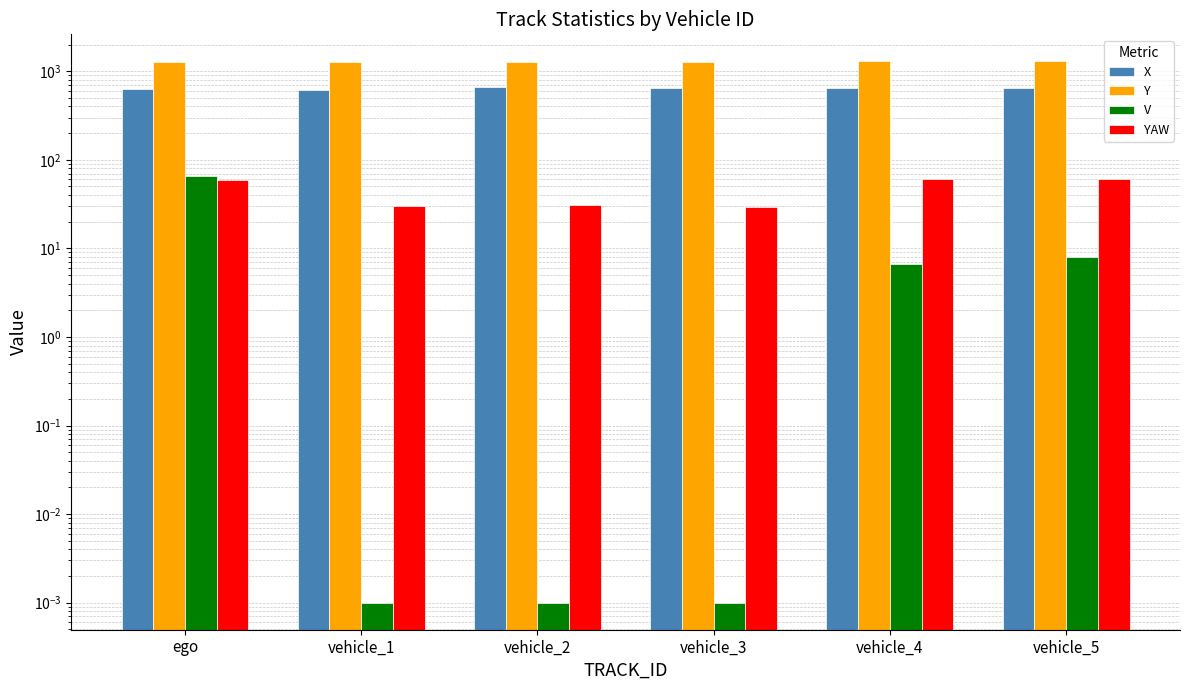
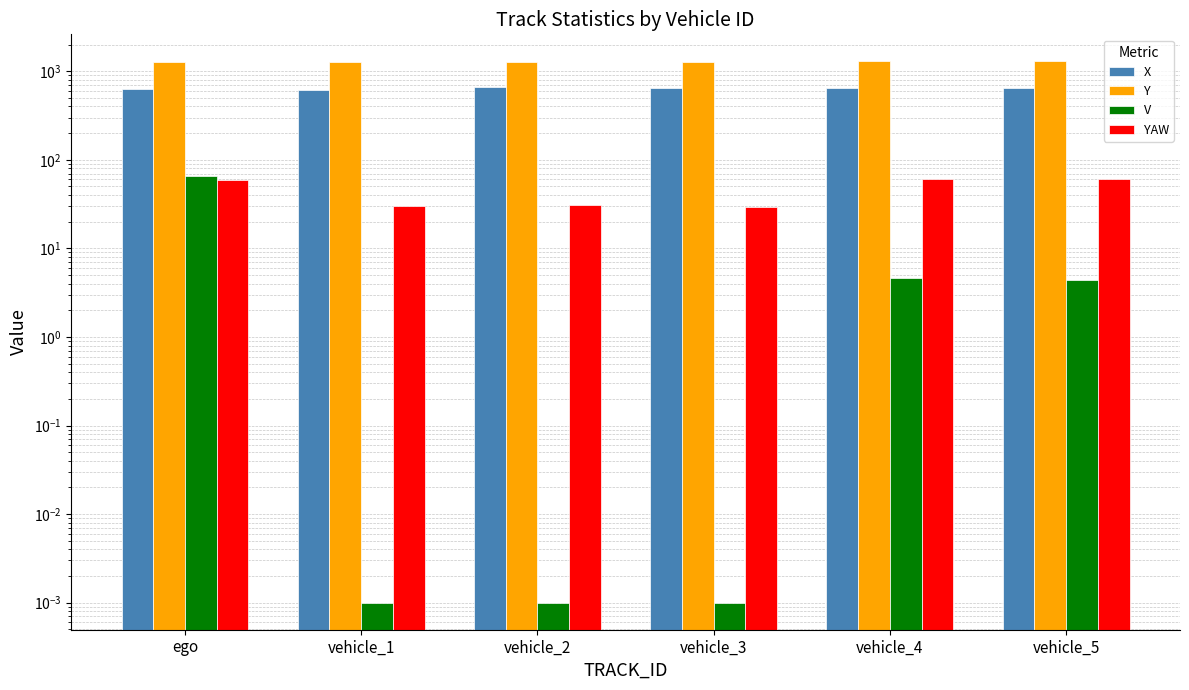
  {
    "X": {
      "ego": 600,
      "vehicle_1": 600,
      "vehicle_2": 700,
      "vehicle_3": 600,
      "vehicle_4": 600,
      "vehicle_5": 600
    },
    "Y": {
      "ego": 1300,
      "vehicle_1": 1300,
      "vehicle_2": 1300,
      "vehicle_3": 1300,
      "vehicle_4": 1300,
      "vehicle_5": 1300
    },
    "V": {
      "ego": 70,
      "vehicle_1": 0.0010,
      "vehicle_2": 0.0010,
      "vehicle_3": 0.0010,
-     "vehicle_4": 7,
-     "vehicle_5": 8
+     "vehicle_4": 5,
+     "vehicle_5": 4
    },
    "YAW": {
      "ego": 60,
      "vehicle_1": 30,
      "vehicle_2": 31,
      "vehicle_3": 29,
      "vehicle_4": 60,
      "vehicle_5": 60
    }
  }
